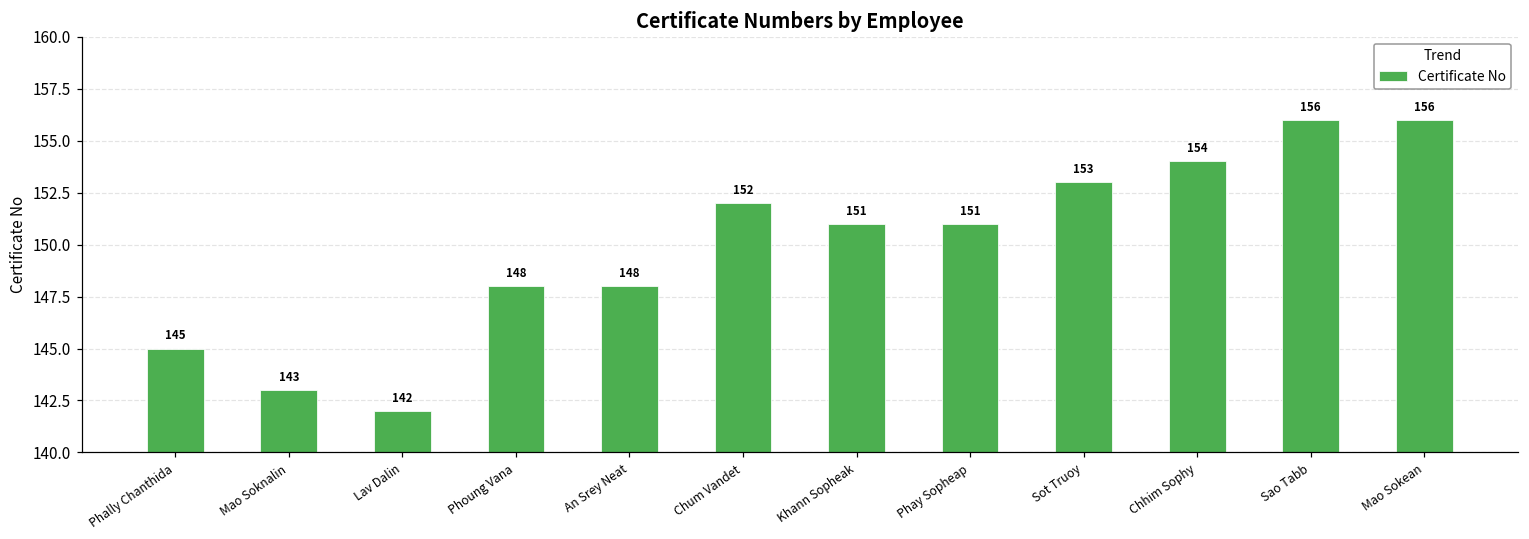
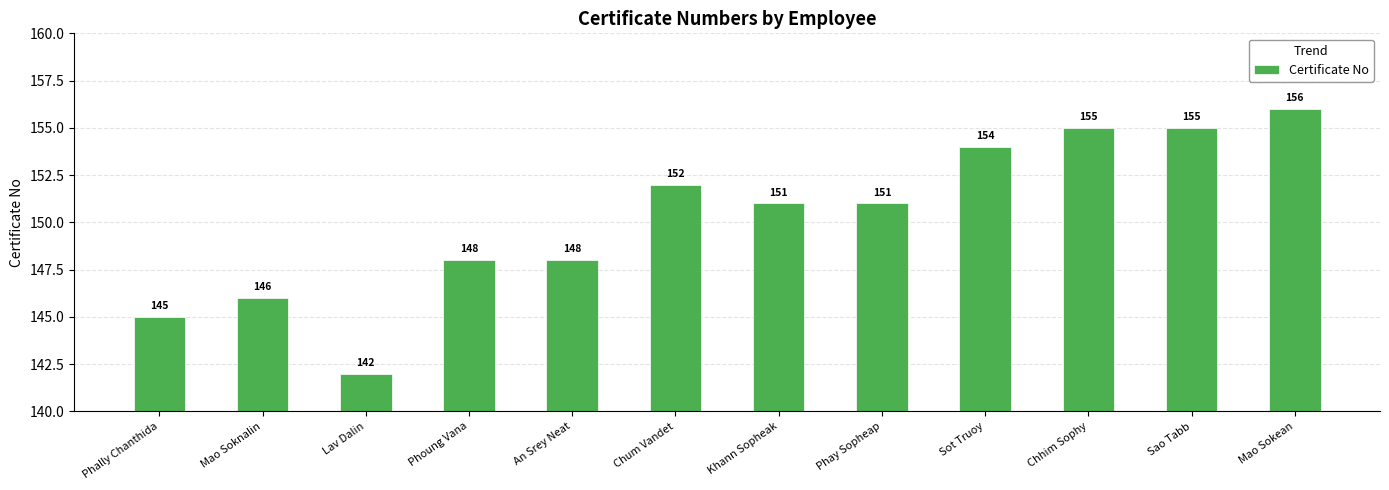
  {
    "Phally Chanthida": 145,
-   "Mao Soknalin": 143,
+   "Mao Soknalin": 146,
    "Lav Dalin": 142,
    "Phoung Vana": 148,
    "An Srey Neat": 148,
    "Chum Vandet": 152,
    "Khann Sopheak": 151,
    "Phay Sopheap": 151,
-   "Sot Truoy": 153,
-   "Chhim Sophy": 154,
-   "Sao Tabb": 156,
+   "Sot Truoy": 154,
+   "Chhim Sophy": 155,
+   "Sao Tabb": 155,
    "Mao Sokean": 156
  }
